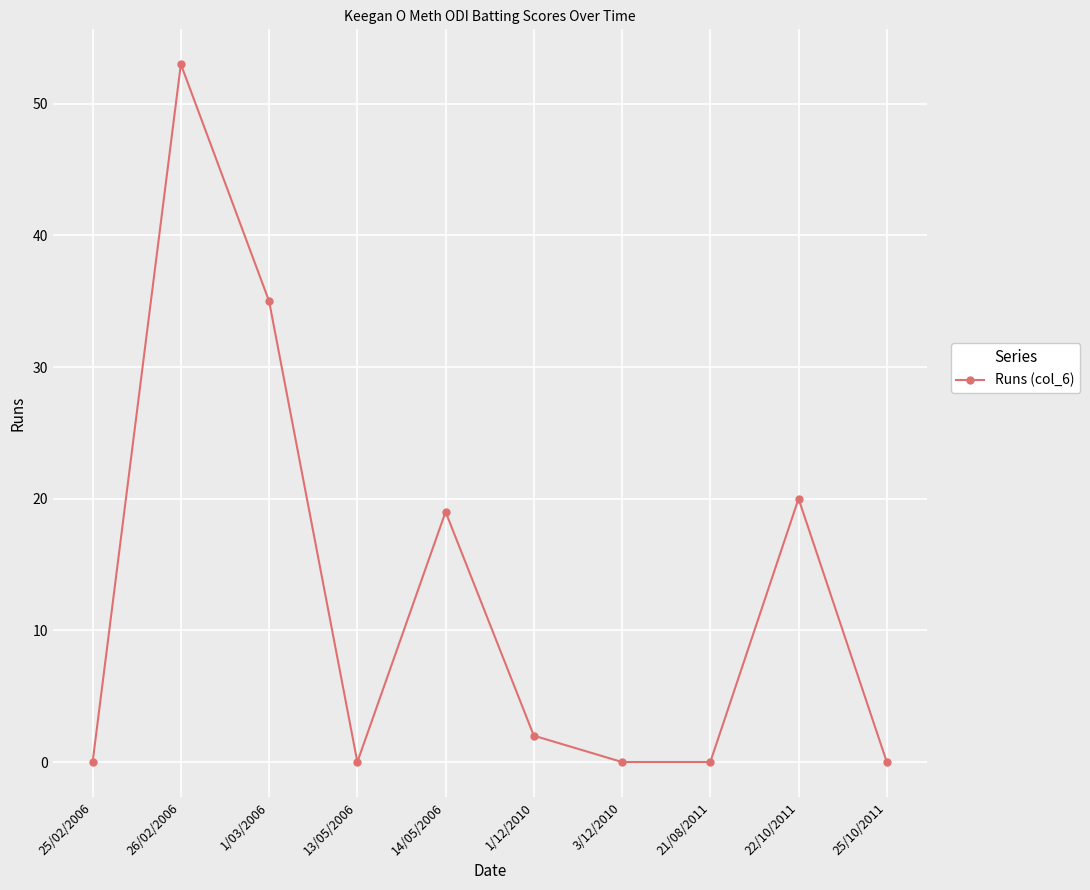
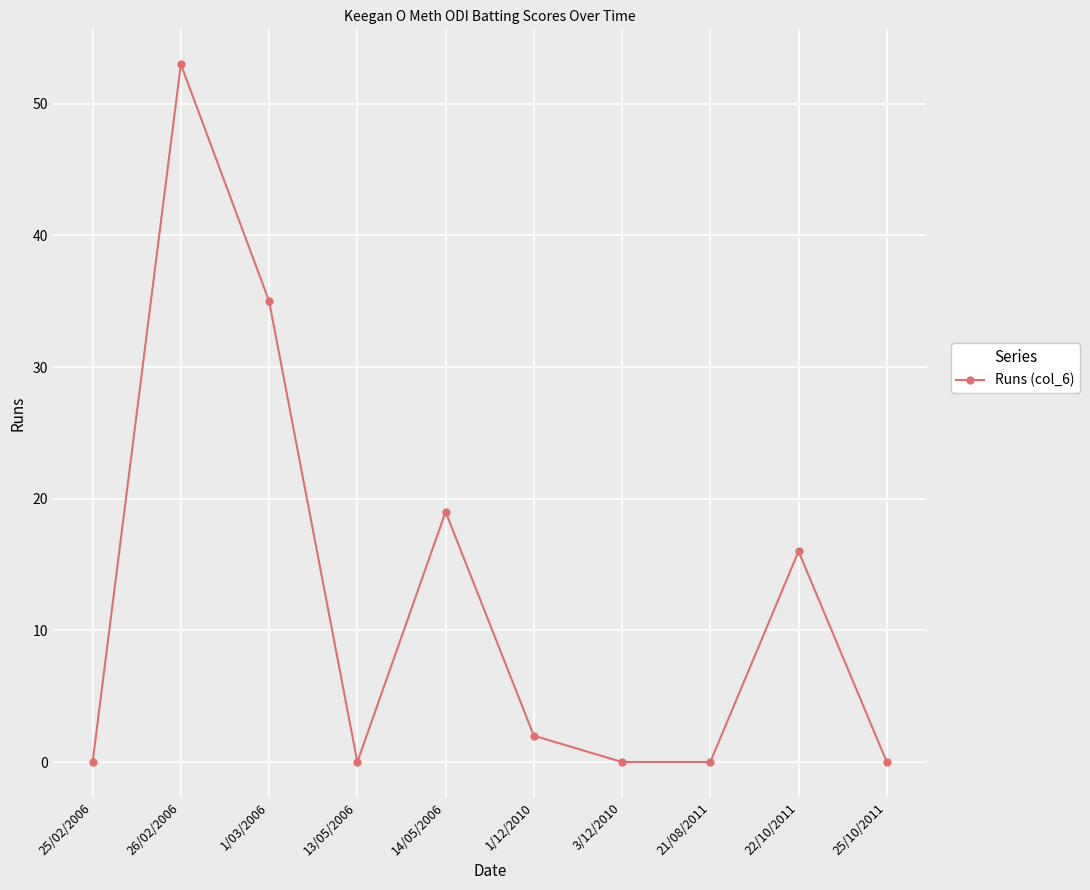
  {
    "25/02/2006": 0,
    "26/02/2006": 53,
    "1/03/2006": 35,
    "13/05/2006": 0,
    "14/05/2006": 19,
    "1/12/2010": 2,
    "3/12/2010": 0,
    "21/08/2011": 0,
-   "22/10/2011": 20,
+   "22/10/2011": 16,
    "25/10/2011": 0
  }
